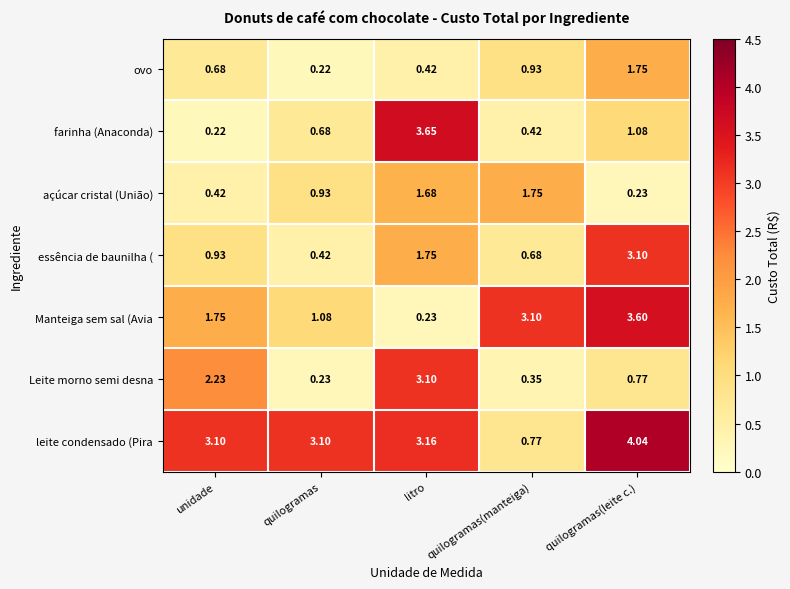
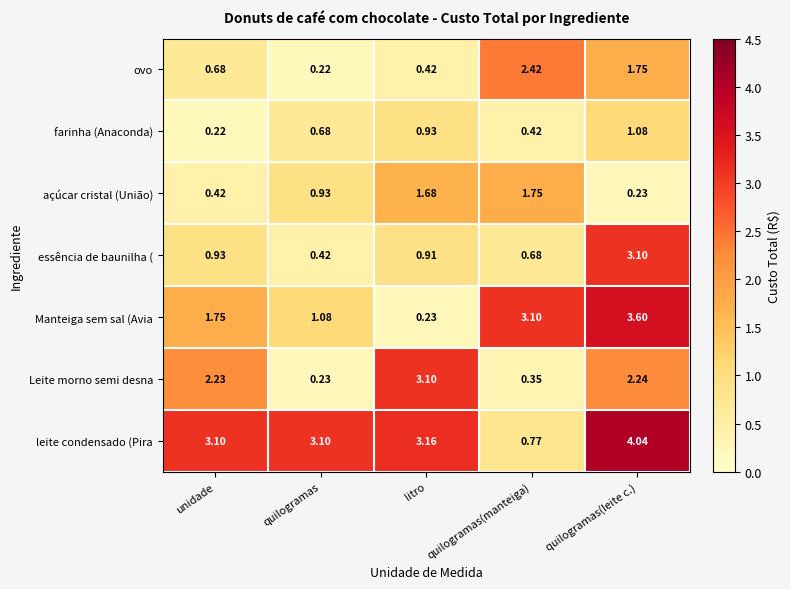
  {
    "ovo": {
      "unidade": 0.68,
      "quilogramas": 0.22,
      "litro": 0.42,
-     "quilogramas(manteiga)": 0.93,
+     "quilogramas(manteiga)": 2.42,
      "quilogramas(leite c.)": 1.75
    },
    "farinha (Anaconda)": {
      "unidade": 0.22,
      "quilogramas": 0.68,
-     "litro": 3.65,
+     "litro": 0.93,
      "quilogramas(manteiga)": 0.42,
      "quilogramas(leite c.)": 1.08
    },
    "açúcar cristal (União)": {
      "unidade": 0.42,
      "quilogramas": 0.93,
      "litro": 1.68,
      "quilogramas(manteiga)": 1.75,
      "quilogramas(leite c.)": 0.23
    },
    "essência de baunilha (": {
      "unidade": 0.93,
      "quilogramas": 0.42,
-     "litro": 1.75,
+     "litro": 0.91,
      "quilogramas(manteiga)": 0.68,
      "quilogramas(leite c.)": 3.10
    },
    "Manteiga sem sal (Avia": {
      "unidade": 1.75,
      "quilogramas": 1.08,
      "litro": 0.23,
      "quilogramas(manteiga)": 3.10,
      "quilogramas(leite c.)": 3.60
    },
    "Leite morno semi desna": {
      "unidade": 2.23,
      "quilogramas": 0.23,
      "litro": 3.10,
      "quilogramas(manteiga)": 0.35,
-     "quilogramas(leite c.)": 0.77
+     "quilogramas(leite c.)": 2.24
    },
    "leite condensado (Pira": {
      "unidade": 3.10,
      "quilogramas": 3.10,
      "litro": 3.16,
      "quilogramas(manteiga)": 0.77,
      "quilogramas(leite c.)": 4.04
    }
  }
